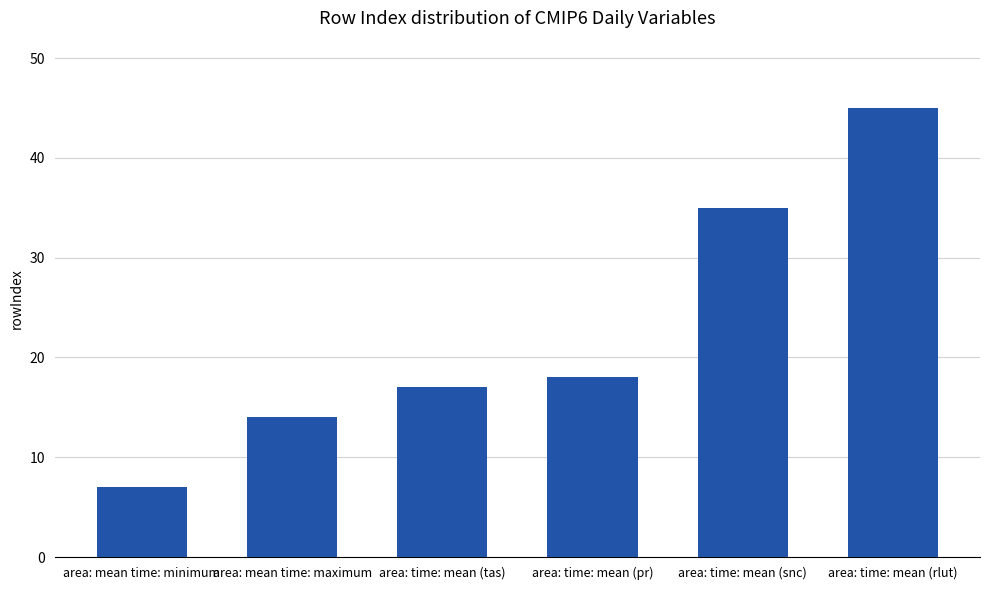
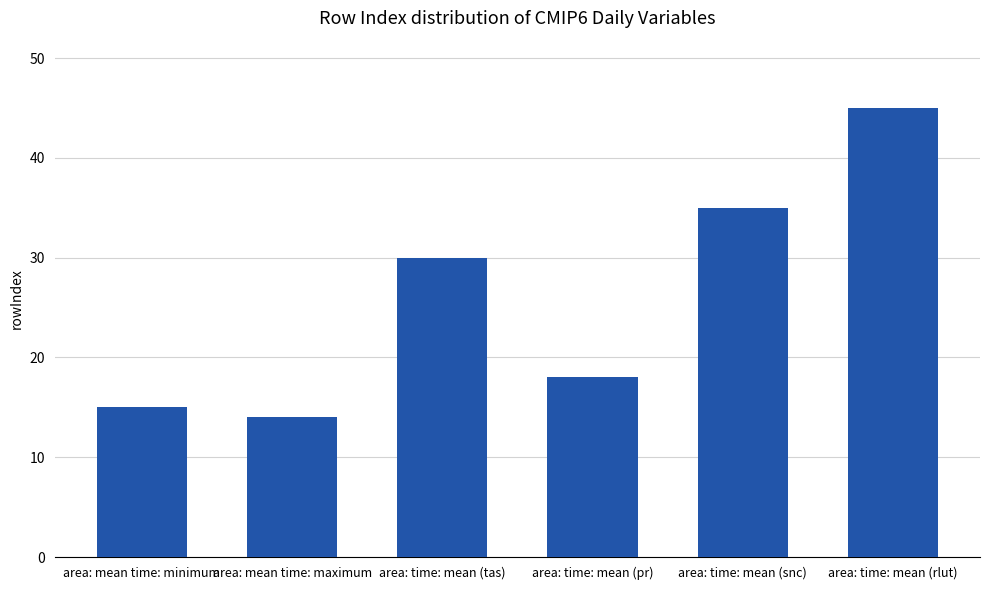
  {
-   "area: mean time: minimum": 7,
+   "area: mean time: minimum": 15,
    "area: mean time: maximum": 14,
-   "area: time: mean (tas)": 17,
+   "area: time: mean (tas)": 30,
    "area: time: mean (pr)": 18,
    "area: time: mean (snc)": 35,
    "area: time: mean (rlut)": 45
  }
